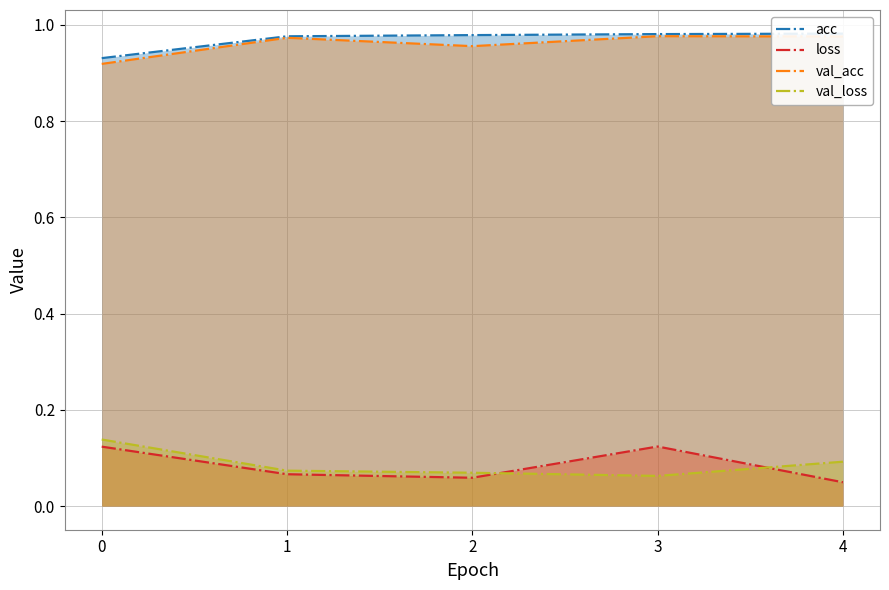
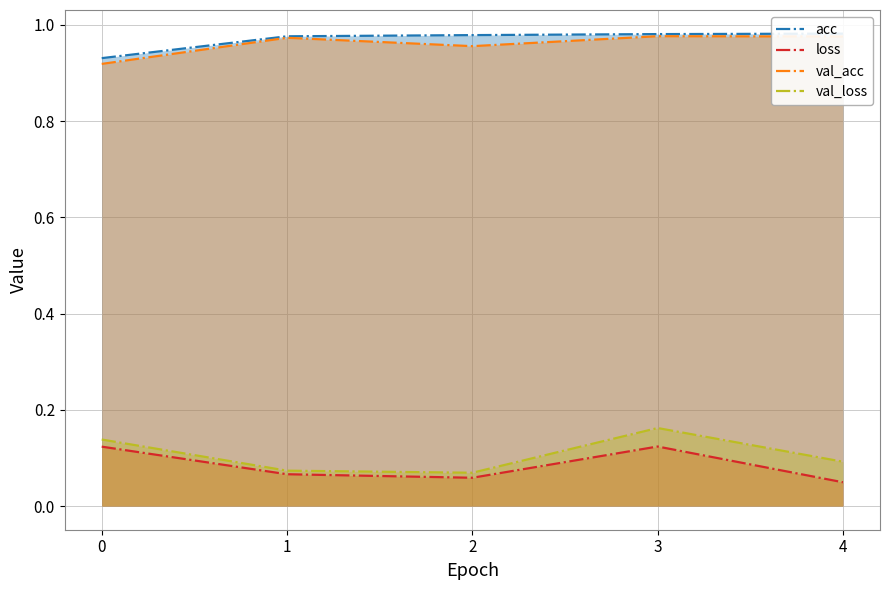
  {
    "acc": {
      "0": 0.93,
      "2": 0.98
    },
    "loss": {
      "0": 0.12,
      "1": 0.07,
      "2": 0.06,
      "3": 0.12,
      "4": 0.05
    },
    "val_acc": {
      "0": 0.92,
      "2": 0.96
    },
    "val_loss": {
      "0": 0.14,
      "1": 0.07,
      "2": 0.07,
-     "3": 0.06,
+     "3": 0.16,
      "4": 0.09
    }
  }
